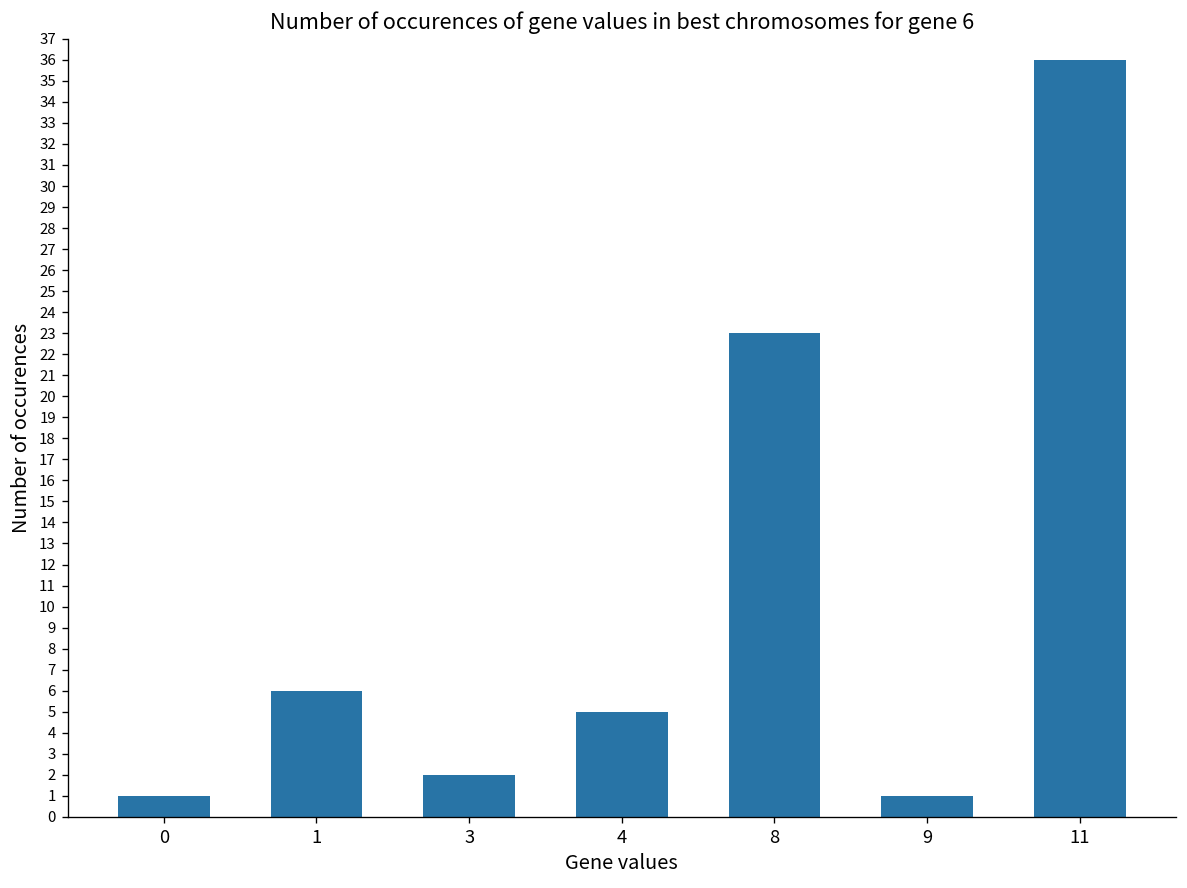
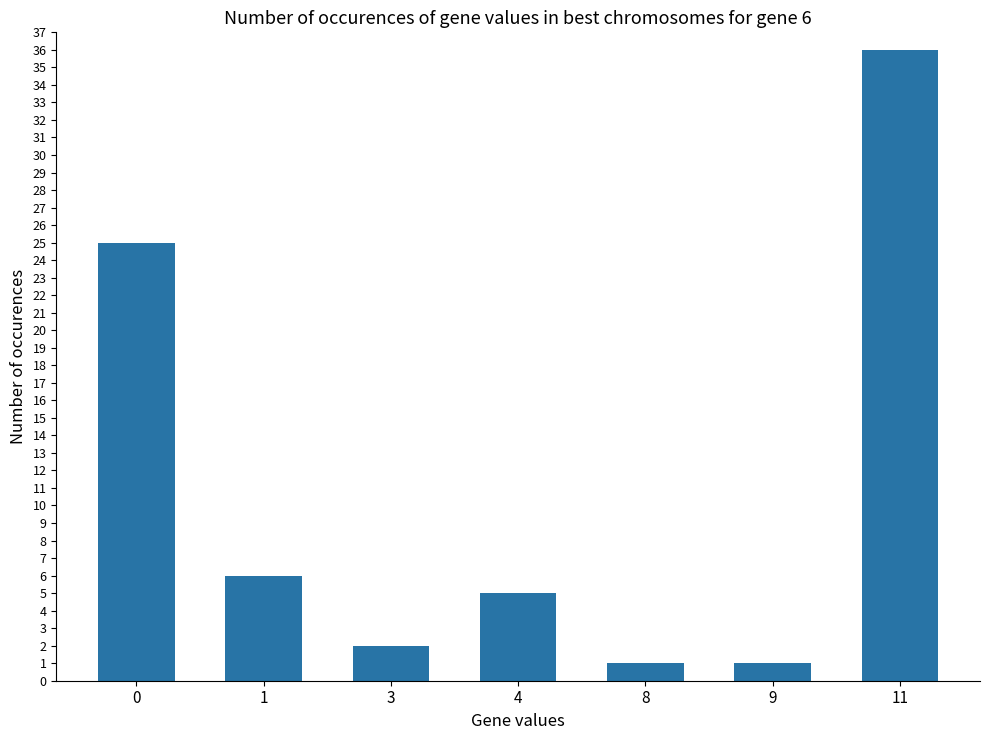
  {
-   "0": 1,
+   "0": 25,
    "1": 6,
    "3": 2,
    "4": 5,
-   "8": 23,
+   "8": 1,
    "9": 1,
    "11": 36
  }
